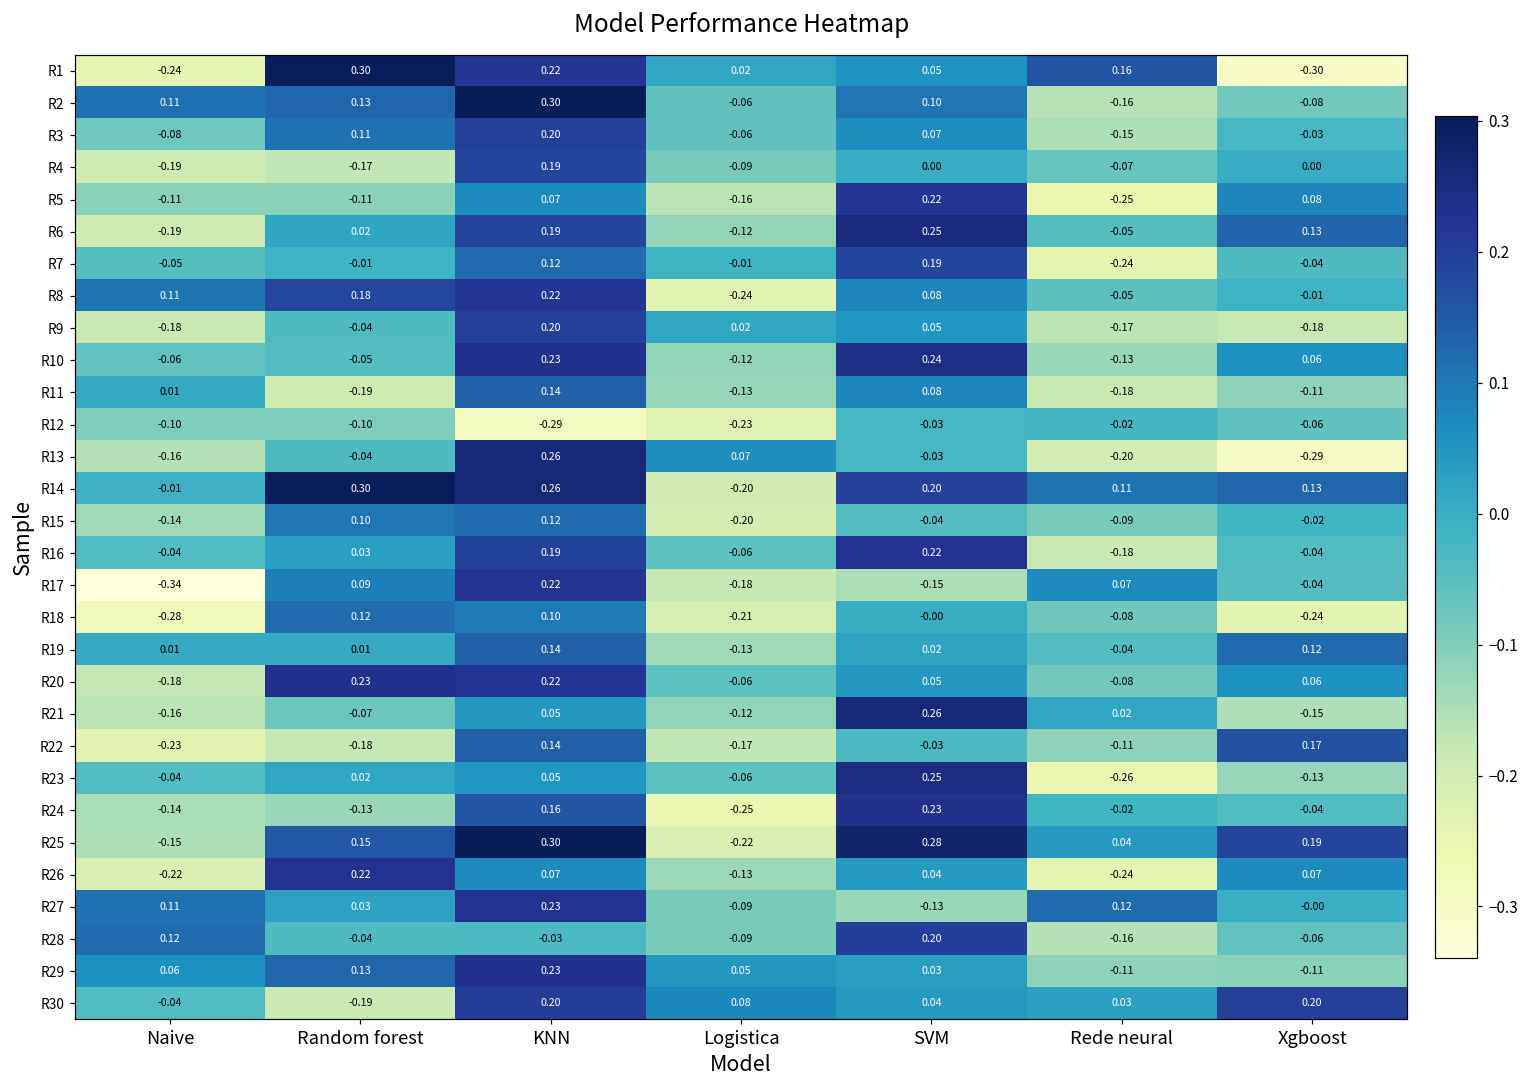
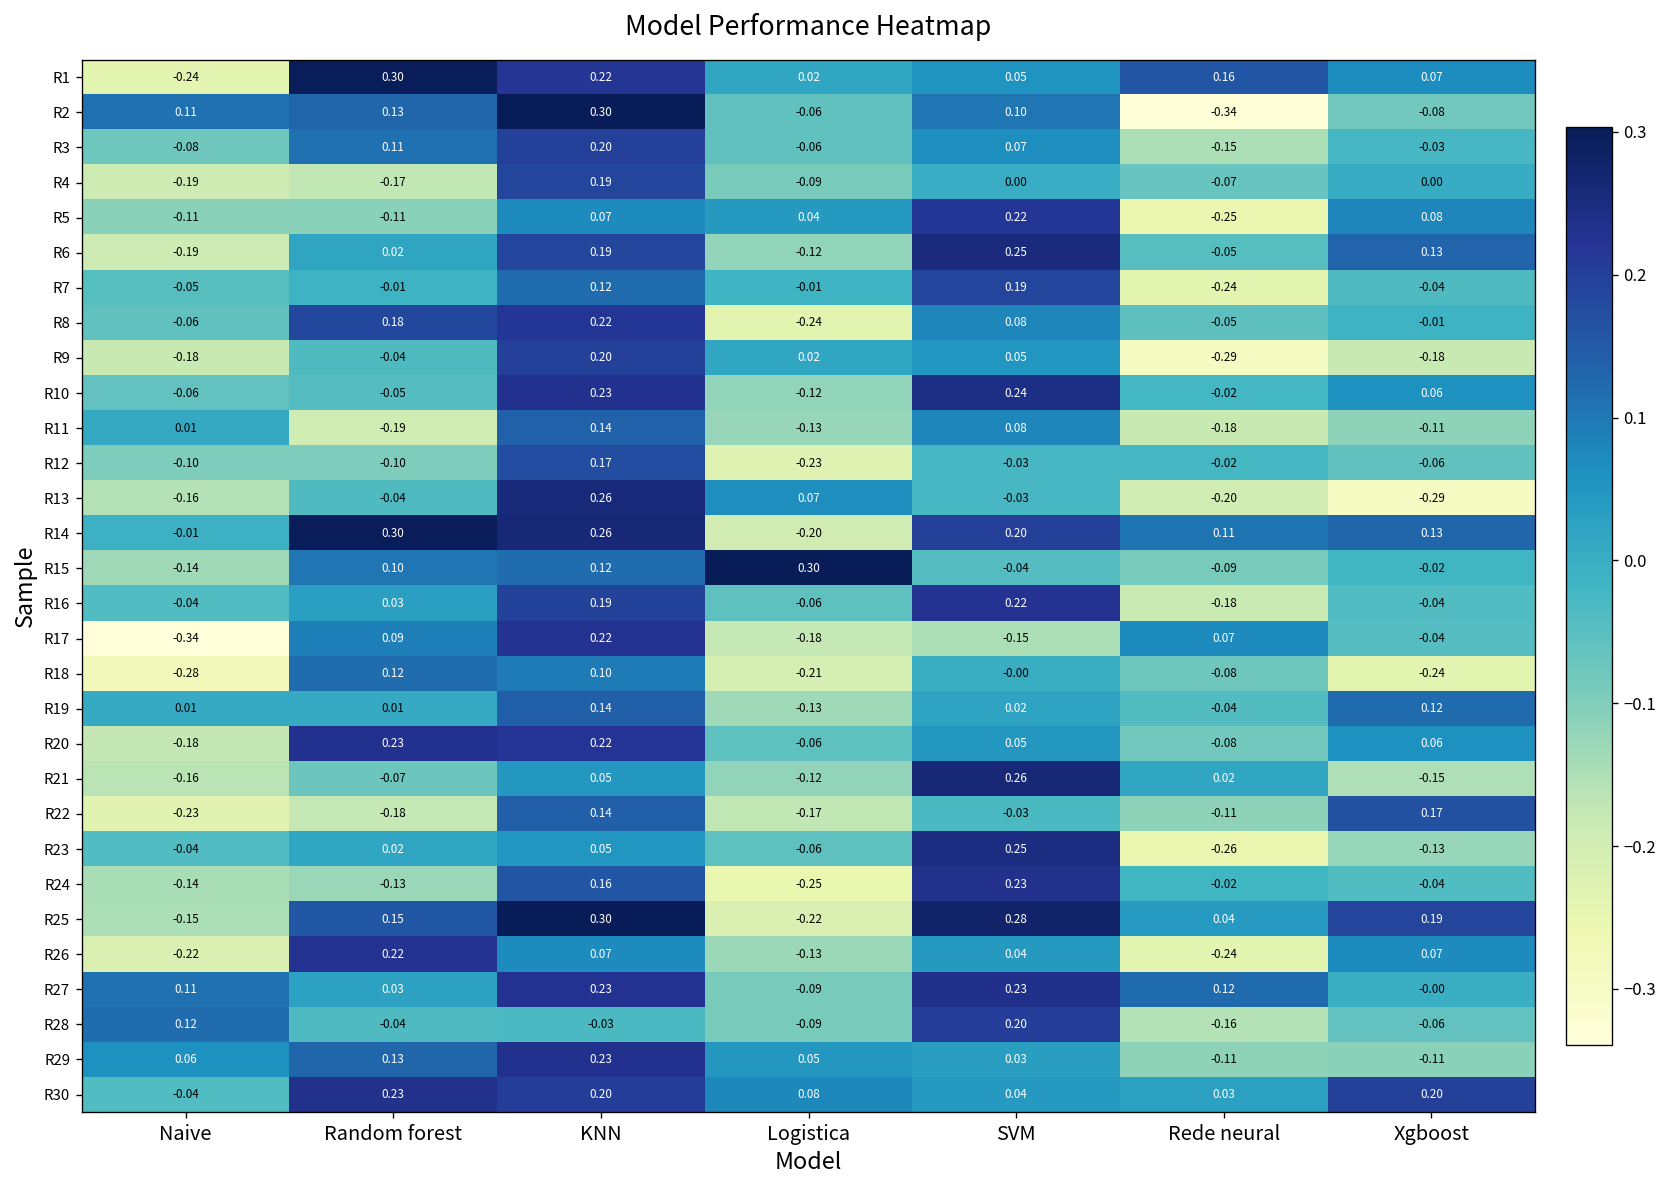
  {
    "R1": {
      "Naive": -0.24,
      "Random forest": 0.30,
      "KNN": 0.22,
      "Logistica": 0.02,
      "SVM": 0.05,
      "Rede neural": 0.16,
-     "Xgboost": -0.30
+     "Xgboost": 0.07
    },
    "R2": {
      "Naive": 0.11,
      "Random forest": 0.13,
      "KNN": 0.30,
      "Logistica": -0.06,
      "SVM": 0.10,
-     "Rede neural": -0.16,
+     "Rede neural": -0.34,
      "Xgboost": -0.08
    },
    "R5": {
      "Naive": -0.11,
      "Random forest": -0.11,
      "KNN": 0.07,
-     "Logistica": -0.16,
+     "Logistica": 0.04,
      "SVM": 0.22,
      "Rede neural": -0.25,
      "Xgboost": 0.08
    },
    "R8": {
-     "Naive": 0.11,
+     "Naive": -0.06,
      "Random forest": 0.18,
      "KNN": 0.22,
      "Logistica": -0.24,
      "SVM": 0.08,
      "Rede neural": -0.05,
      "Xgboost": -0.01
    },
    "R9": {
      "Naive": -0.18,
      "Random forest": -0.04,
      "KNN": 0.20,
      "Logistica": 0.02,
      "SVM": 0.05,
-     "Rede neural": -0.17,
+     "Rede neural": -0.29,
      "Xgboost": -0.18
    },
    "R10": {
      "Naive": -0.06,
      "Random forest": -0.05,
      "KNN": 0.23,
      "Logistica": -0.12,
      "SVM": 0.24,
-     "Rede neural": -0.13,
+     "Rede neural": -0.02,
      "Xgboost": 0.06
    },
    "R12": {
      "Naive": -0.10,
      "Random forest": -0.10,
-     "KNN": -0.29,
+     "KNN": 0.17,
      "Logistica": -0.23,
      "SVM": -0.03,
      "Rede neural": -0.02,
      "Xgboost": -0.06
    },
    "R15": {
      "Naive": -0.14,
      "Random forest": 0.10,
      "KNN": 0.12,
-     "Logistica": -0.20,
+     "Logistica": 0.30,
      "SVM": -0.04,
      "Rede neural": -0.09,
      "Xgboost": -0.02
    },
    "R27": {
      "Naive": 0.11,
      "Random forest": 0.03,
      "KNN": 0.23,
      "Logistica": -0.09,
-     "SVM": -0.13,
+     "SVM": 0.23,
      "Rede neural": 0.12,
      "Xgboost": -0.00
    },
    "R30": {
      "Naive": -0.04,
-     "Random forest": -0.19,
+     "Random forest": 0.23,
      "KNN": 0.20,
      "Logistica": 0.08,
      "SVM": 0.04,
      "Rede neural": 0.03,
      "Xgboost": 0.20
    }
  }
